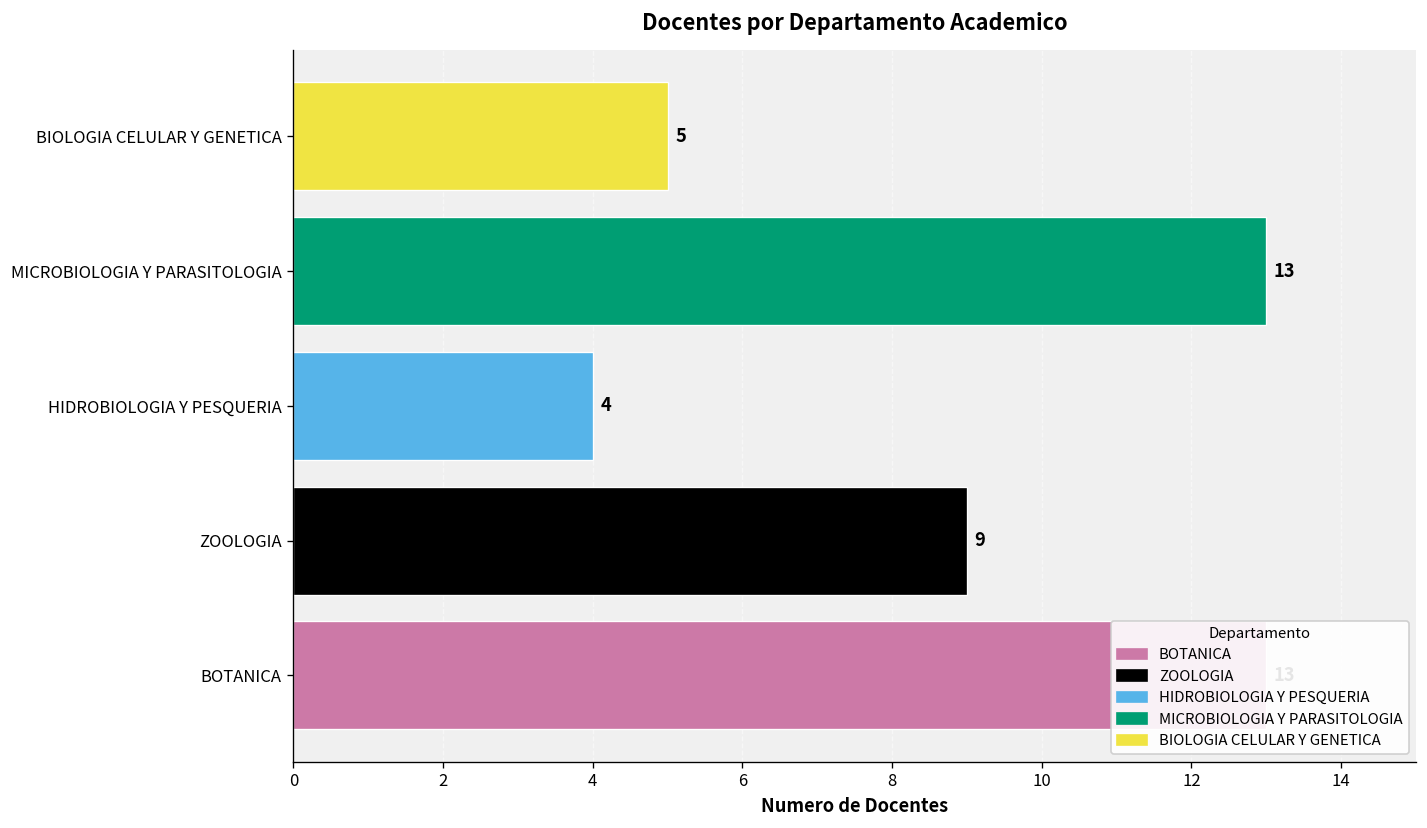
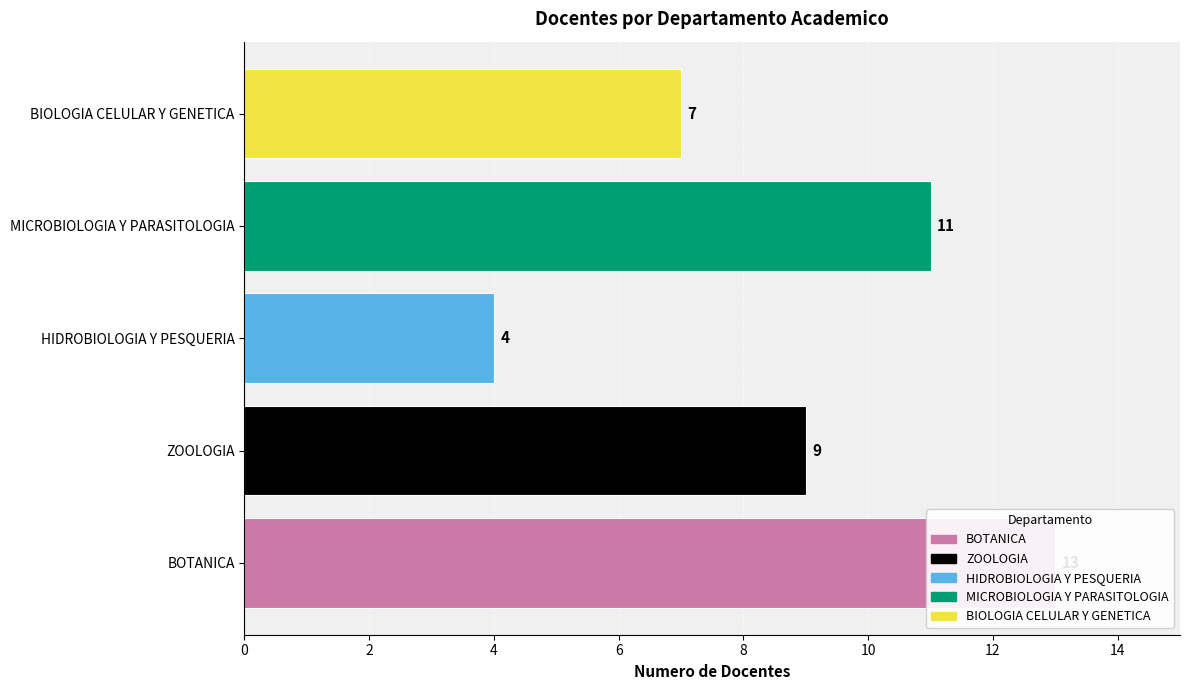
  {
-   "BIOLOGIA CELULAR Y GENETICA": 5,
-   "MICROBIOLOGIA Y PARASITOLOGIA": 13,
+   "BIOLOGIA CELULAR Y GENETICA": 7,
+   "MICROBIOLOGIA Y PARASITOLOGIA": 11,
    "HIDROBIOLOGIA Y PESQUERIA": 4,
    "ZOOLOGIA": 9
  }
